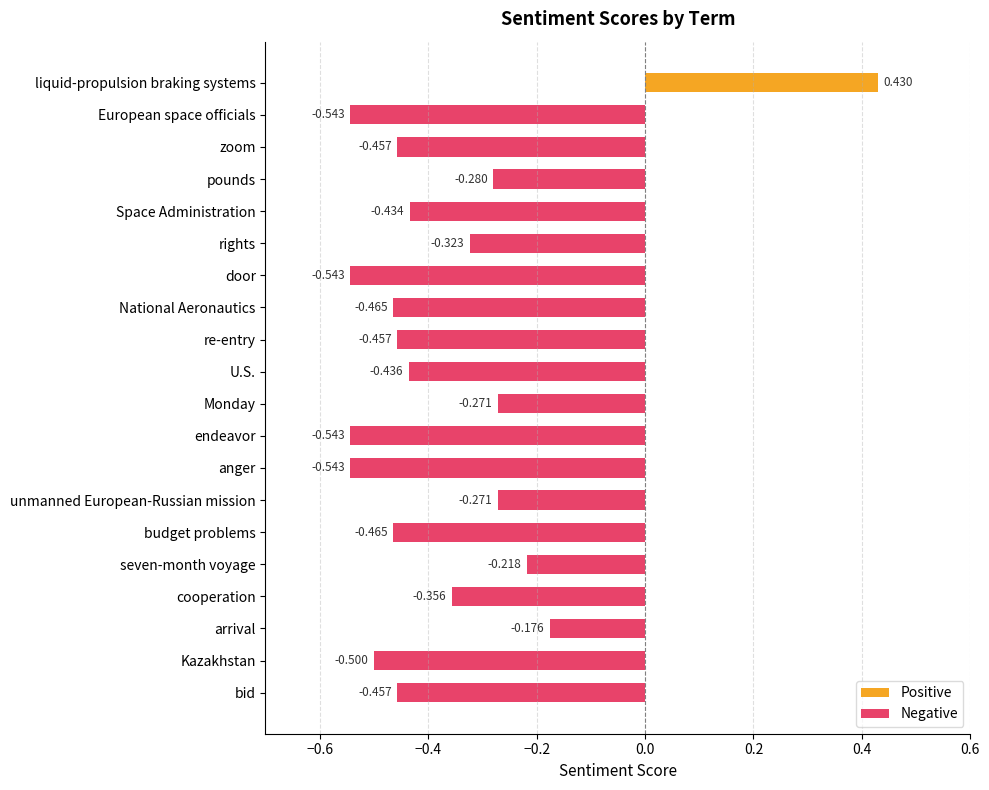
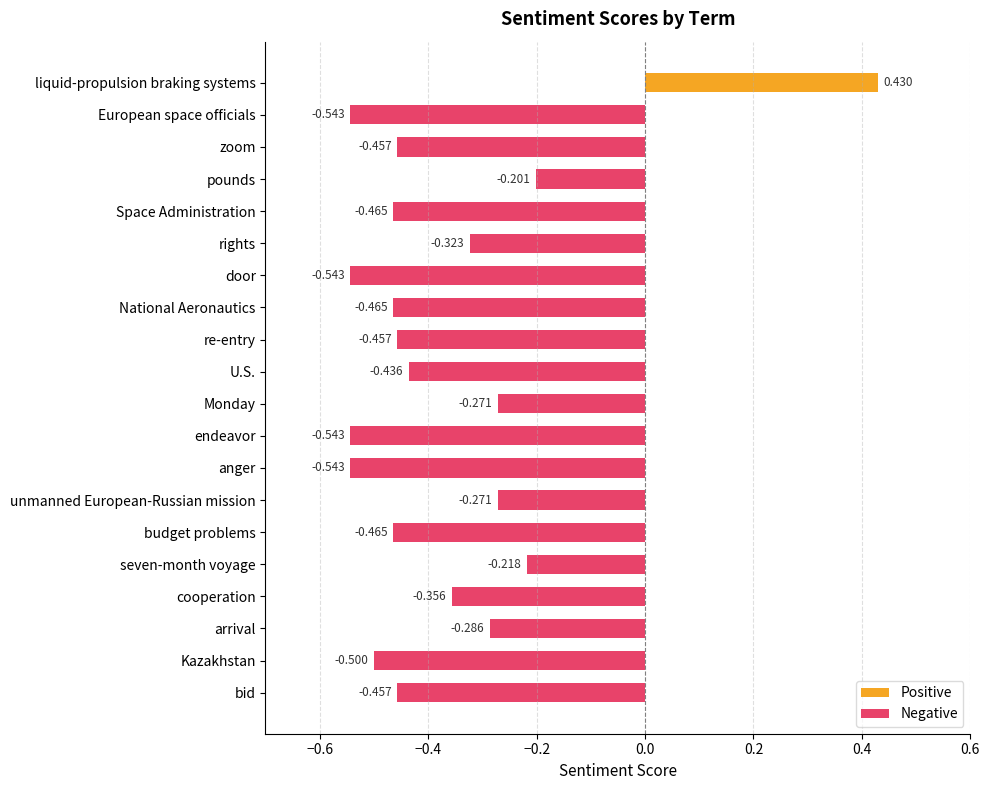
  {
    "liquid-propulsion braking systems": 0.430,
    "European space officials": -0.543,
    "zoom": -0.457,
-   "pounds": -0.280,
-   "Space Administration": -0.434,
+   "pounds": -0.201,
+   "Space Administration": -0.465,
    "rights": -0.323,
    "door": -0.543,
    "National Aeronautics": -0.465,
    "re-entry": -0.457,
    "U.S.": -0.436,
    "Monday": -0.271,
    "endeavor": -0.543,
    "anger": -0.543,
    "unmanned European-Russian mission": -0.271,
    "budget problems": -0.465,
    "seven-month voyage": -0.218,
    "cooperation": -0.356,
-   "arrival": -0.176,
+   "arrival": -0.286,
    "Kazakhstan": -0.500,
    "bid": -0.457
  }
